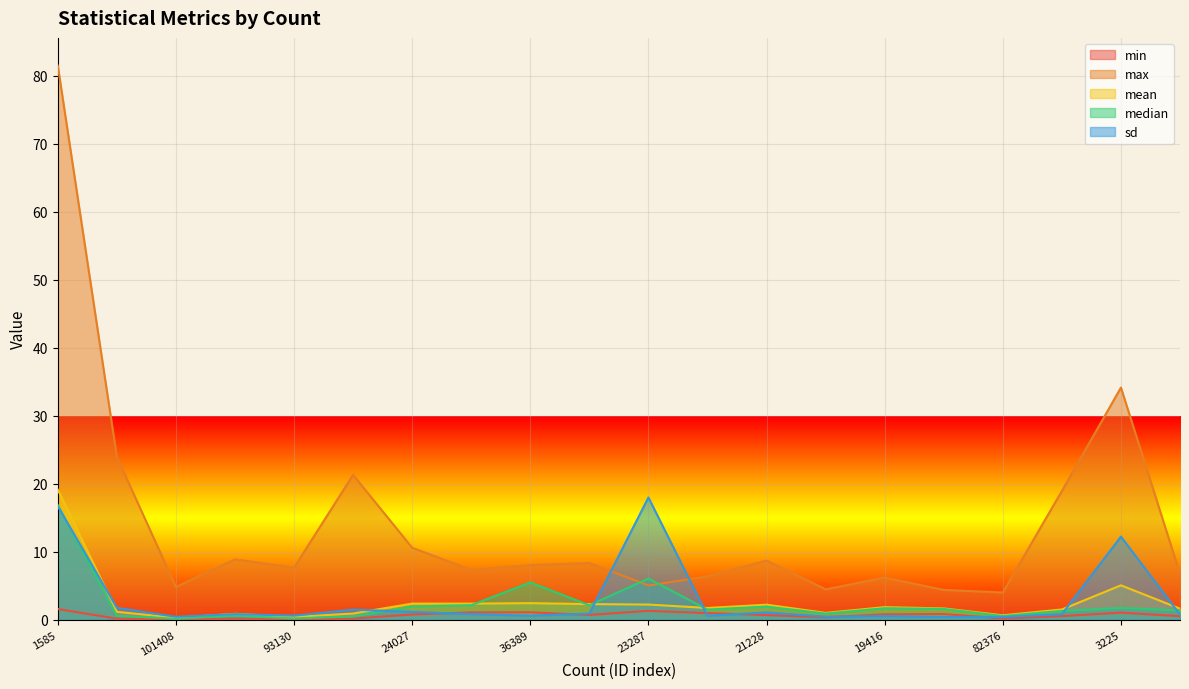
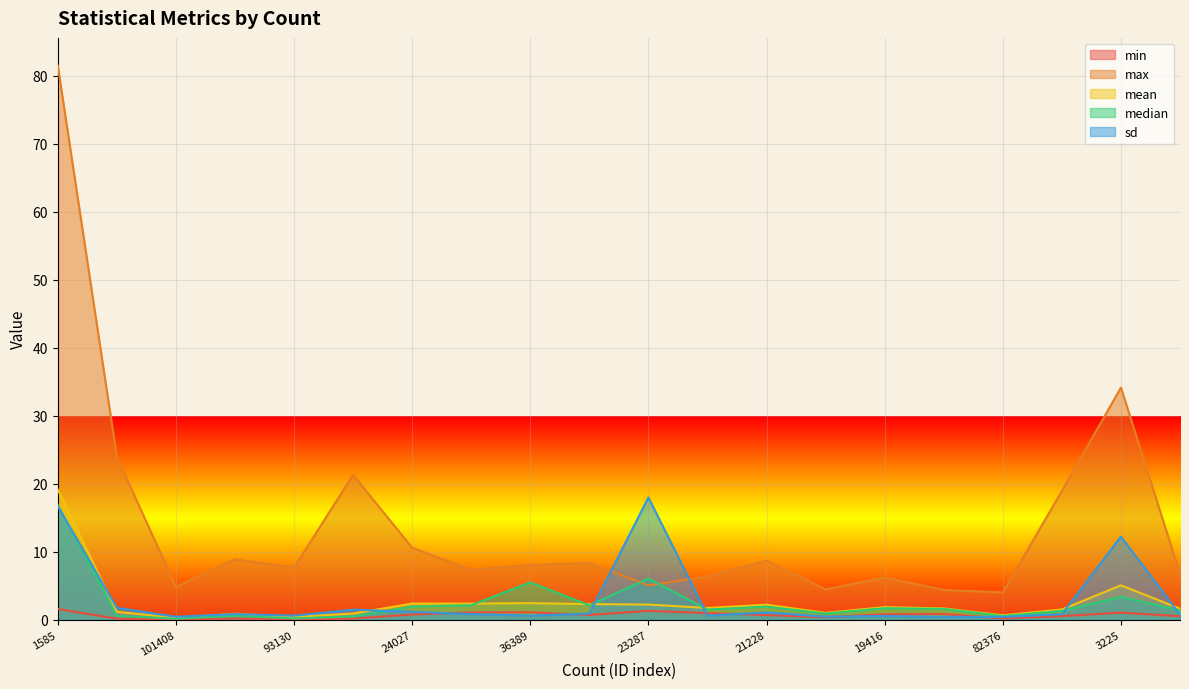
  {
    "median": {
      "24027": 2,
      "36389": 5,
      "23287": 6,
-     "3225": 2
+     "3225": 3
    },
    "sd": {
      "24027": 1,
      "36389": 1,
      "23287": 18,
      "21228": 1,
      "3225": 12
    }
  }
